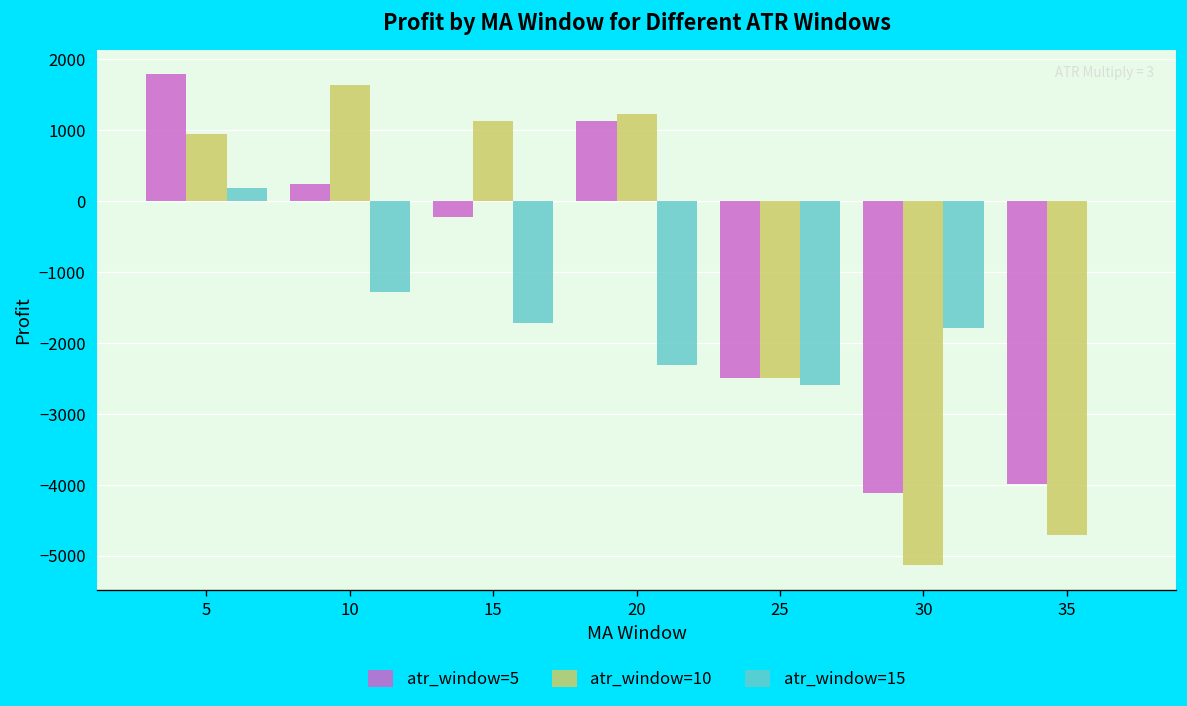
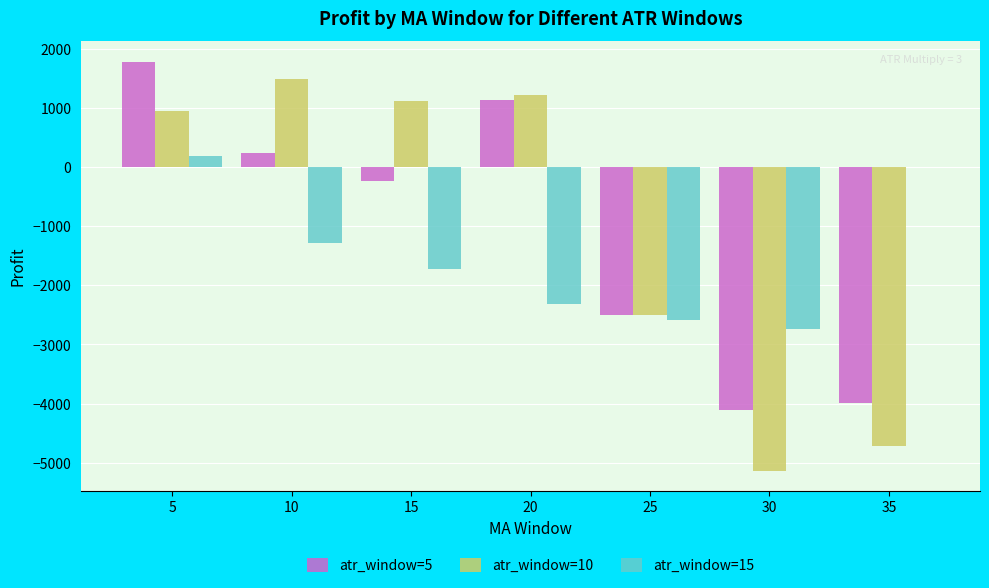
  {
    "atr_window=5": {
      "5": 1800,
      "10": 200,
      "15": -200,
      "20": 1100,
      "25": -2500,
      "30": -4100,
      "35": -4000
    },
    "atr_window=10": {
      "5": 900,
-     "10": 1600,
+     "10": 1500,
      "15": 1100,
      "20": 1200,
      "25": -2500,
      "30": -5100,
      "35": -4700
    },
    "atr_window=15": {
      "5": 200,
      "10": -1300,
      "15": -1700,
      "20": -2300,
      "25": -2600,
-     "30": -1800,
+     "30": -2700,
      "35": 0
    }
  }
